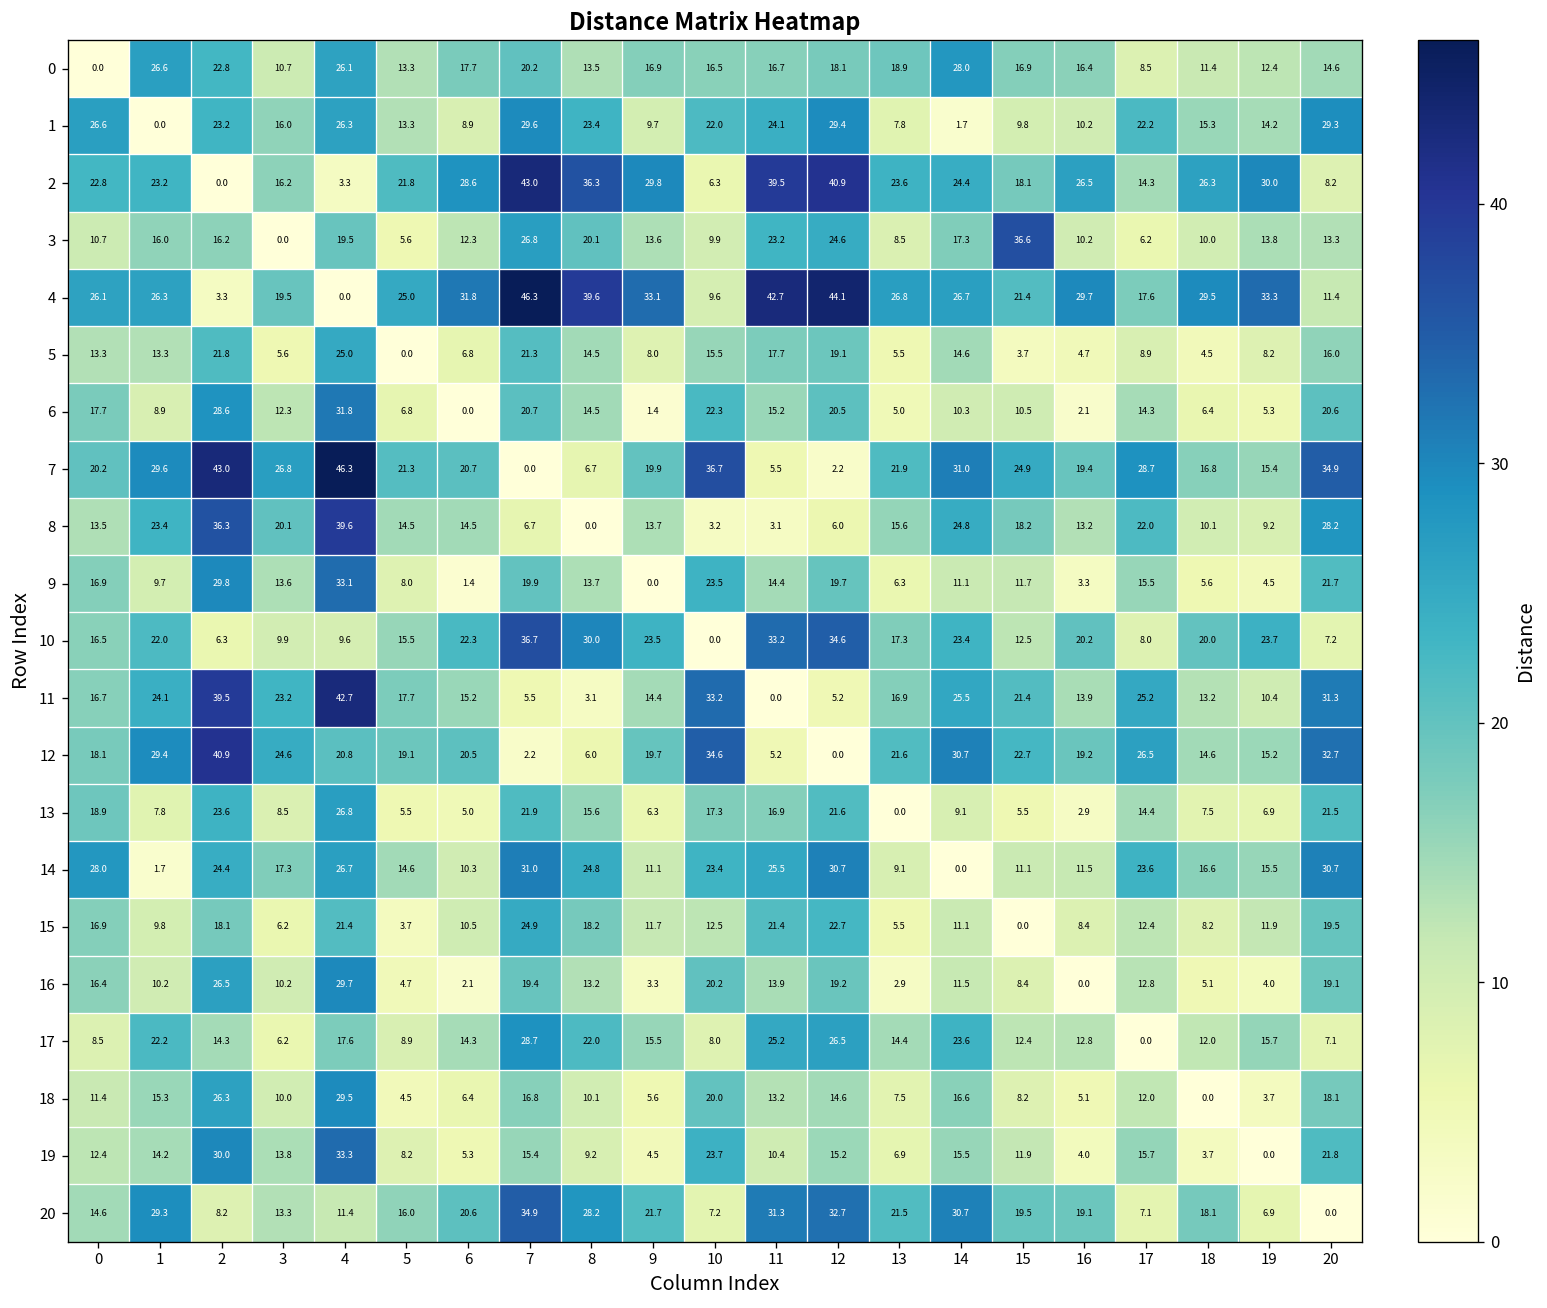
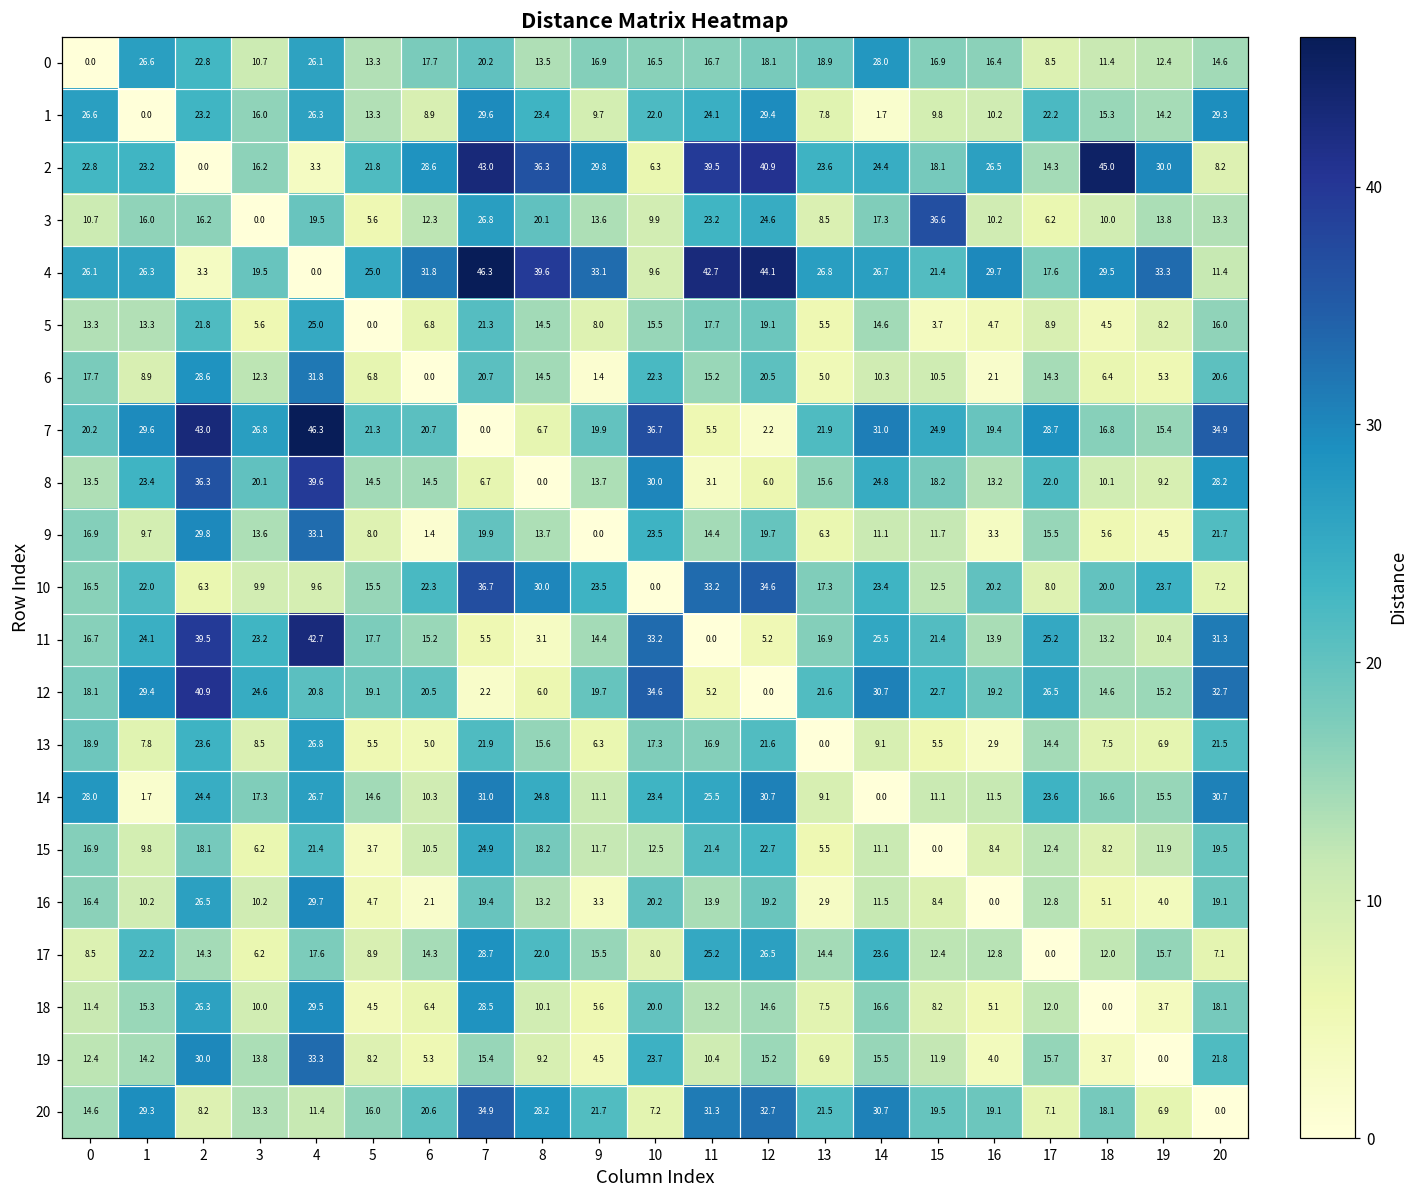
  {
    "2": {
      "0": 22.8,
      "1": 23.2,
      "2": 0.0,
      "3": 16.2,
      "4": 3.3,
      "5": 21.8,
      "6": 28.6,
      "7": 43.0,
      "8": 36.3,
      "9": 29.8,
      "10": 6.3,
      "11": 39.5,
      "12": 40.9,
      "13": 23.6,
      "14": 24.4,
      "15": 18.1,
      "16": 26.5,
      "17": 14.3,
-     "18": 26.3,
+     "18": 45.0,
      "19": 30.0,
      "20": 8.2
    },
    "8": {
      "0": 13.5,
      "1": 23.4,
      "2": 36.3,
      "3": 20.1,
      "4": 39.6,
      "5": 14.5,
      "6": 14.5,
      "7": 6.7,
      "8": 0.0,
      "9": 13.7,
-     "10": 3.2,
+     "10": 30.0,
      "11": 3.1,
      "12": 6.0,
      "13": 15.6,
      "14": 24.8,
      "15": 18.2,
      "16": 13.2,
      "17": 22.0,
      "18": 10.1,
      "19": 9.2,
      "20": 28.2
    },
    "18": {
      "0": 11.4,
      "1": 15.3,
      "2": 26.3,
      "3": 10.0,
      "4": 29.5,
      "5": 4.5,
      "6": 6.4,
-     "7": 16.8,
+     "7": 28.5,
      "8": 10.1,
      "9": 5.6,
      "10": 20.0,
      "11": 13.2,
      "12": 14.6,
      "13": 7.5,
      "14": 16.6,
      "15": 8.2,
      "16": 5.1,
      "17": 12.0,
      "18": 0.0,
      "19": 3.7,
      "20": 18.1
    }
  }
